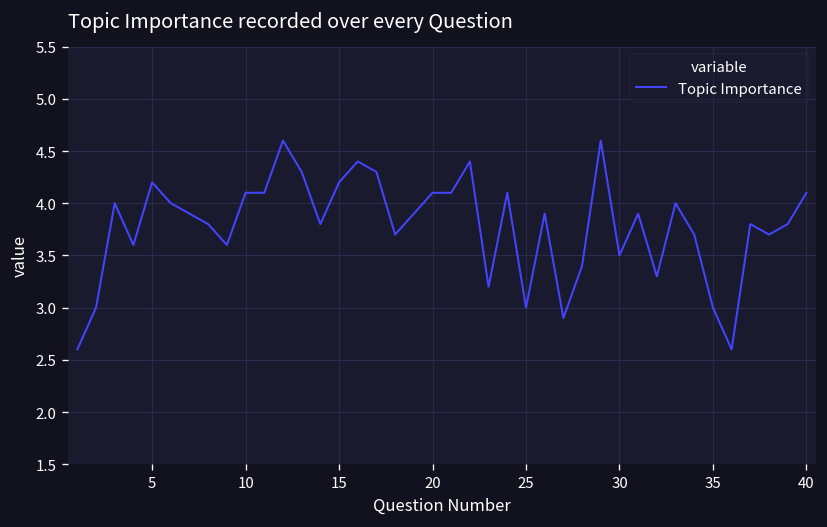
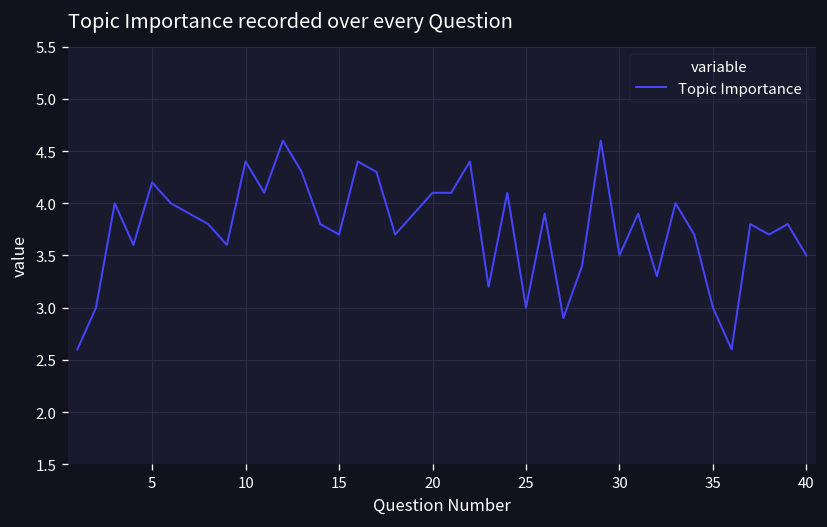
  {
    "5": 4.2,
-   "10": 4.1,
-   "15": 4.2,
+   "10": 4.4,
+   "15": 3.7,
    "20": 4.1,
    "25": 3.0,
    "30": 3.5,
    "35": 3.0,
-   "40": 4.1
+   "40": 3.5
  }
